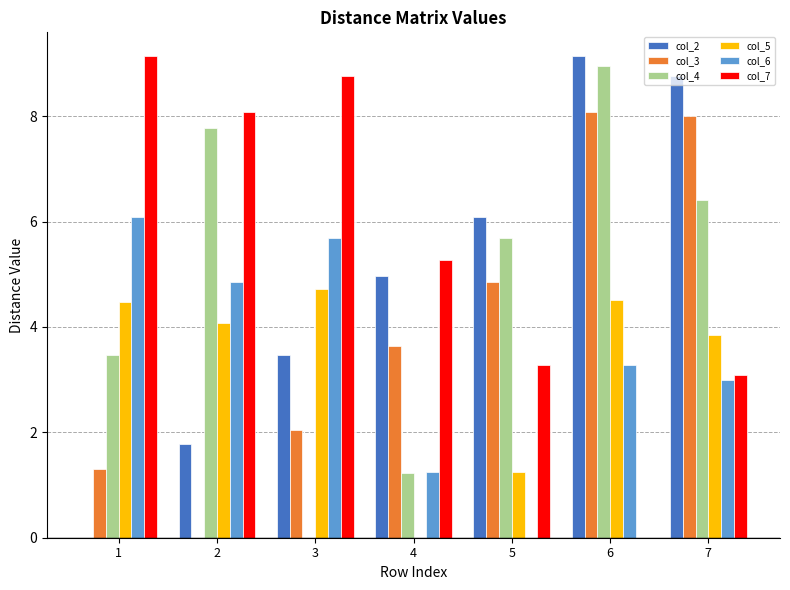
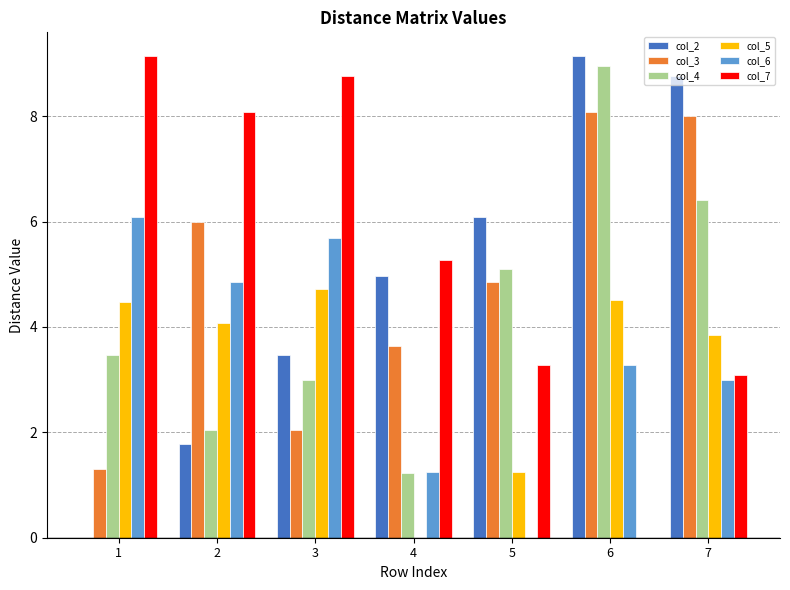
  {
    "col_3": {
      "1": 1.3,
-     "2": 0,
+     "2": 6,
      "3": 2,
      "4": 3.6,
      "5": 4.9,
      "6": 8.1,
      "7": 8
    },
    "col_4": {
      "1": 3.5,
-     "2": 7.8,
-     "3": 0,
+     "2": 2.0,
+     "3": 3,
      "4": 1.2,
-     "5": 5.7,
+     "5": 5.1,
      "6": 9.0,
      "7": 6.4
    },
    "col_5": {
      "1": 4.5,
      "2": 4.1,
      "3": 4.7,
      "4": 0.0,
      "5": 1.2,
      "6": 4.5,
      "7": 3.8
    },
    "col_7": {
      "1": 9.1,
      "2": 8.1,
      "3": 8.8,
      "4": 5.3,
      "5": 3.3,
      "6": 0.0,
      "7": 3.1
    }
  }
